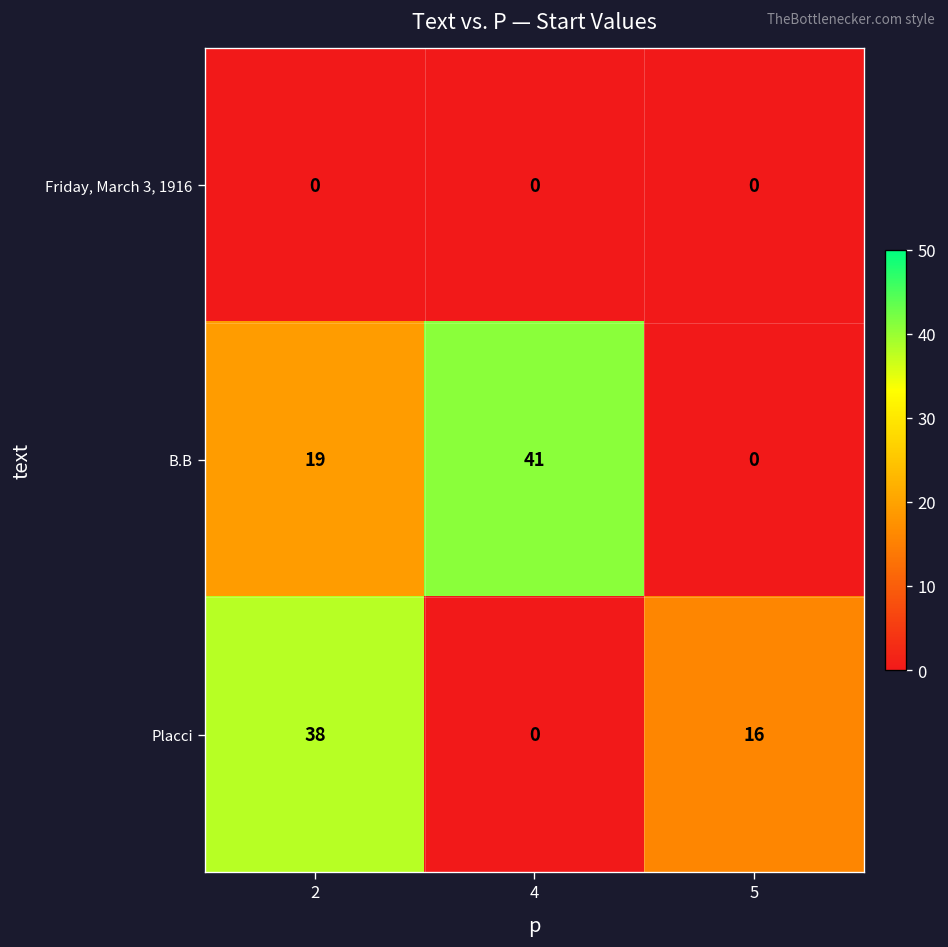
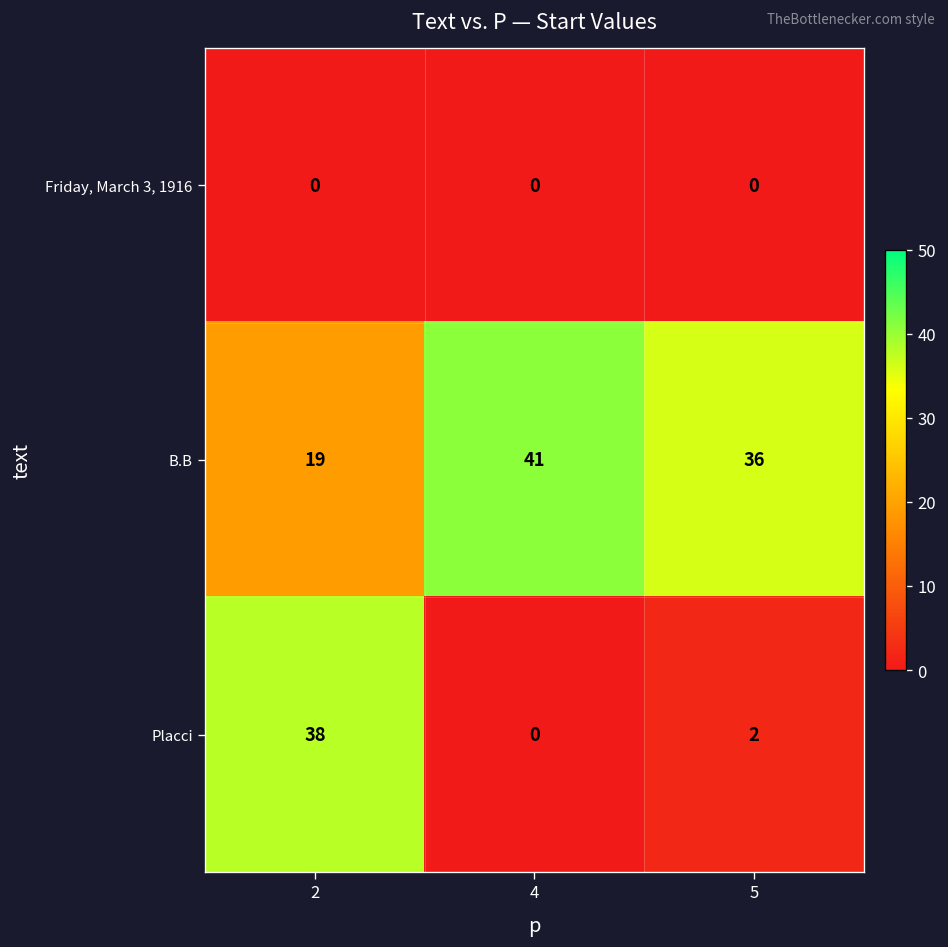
  {
    "Friday, March 3, 1916": {
      "2": 0,
      "4": 0,
      "5": 0
    },
    "B.B": {
      "2": 19,
      "4": 41,
-     "5": 0
+     "5": 36
    },
    "Placci": {
      "2": 38,
      "4": 0,
-     "5": 16
+     "5": 2
    }
  }
